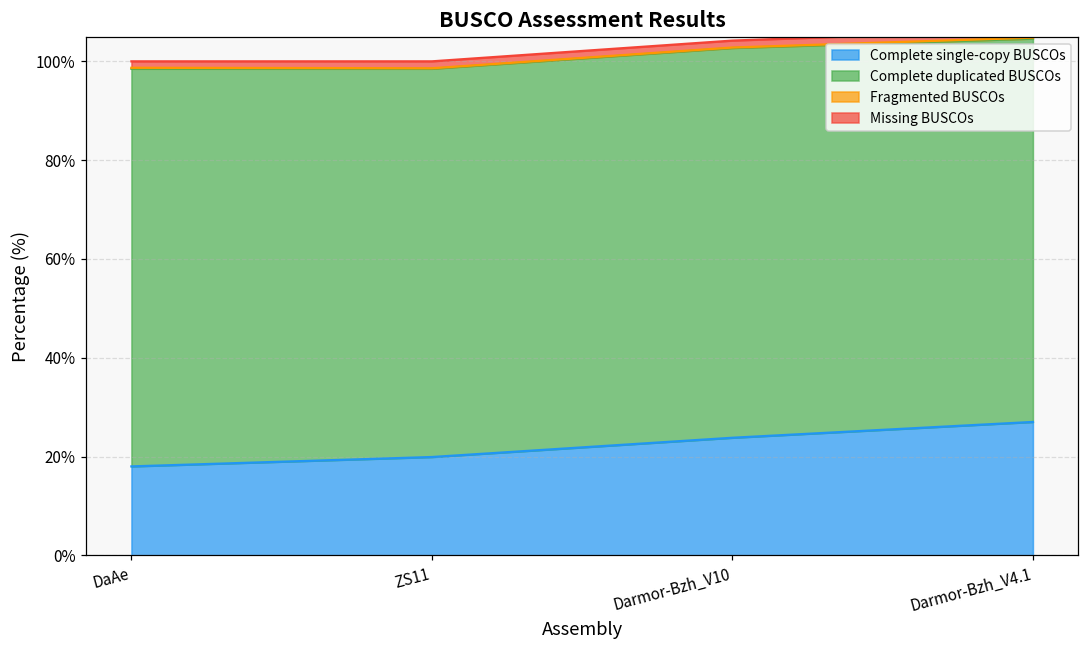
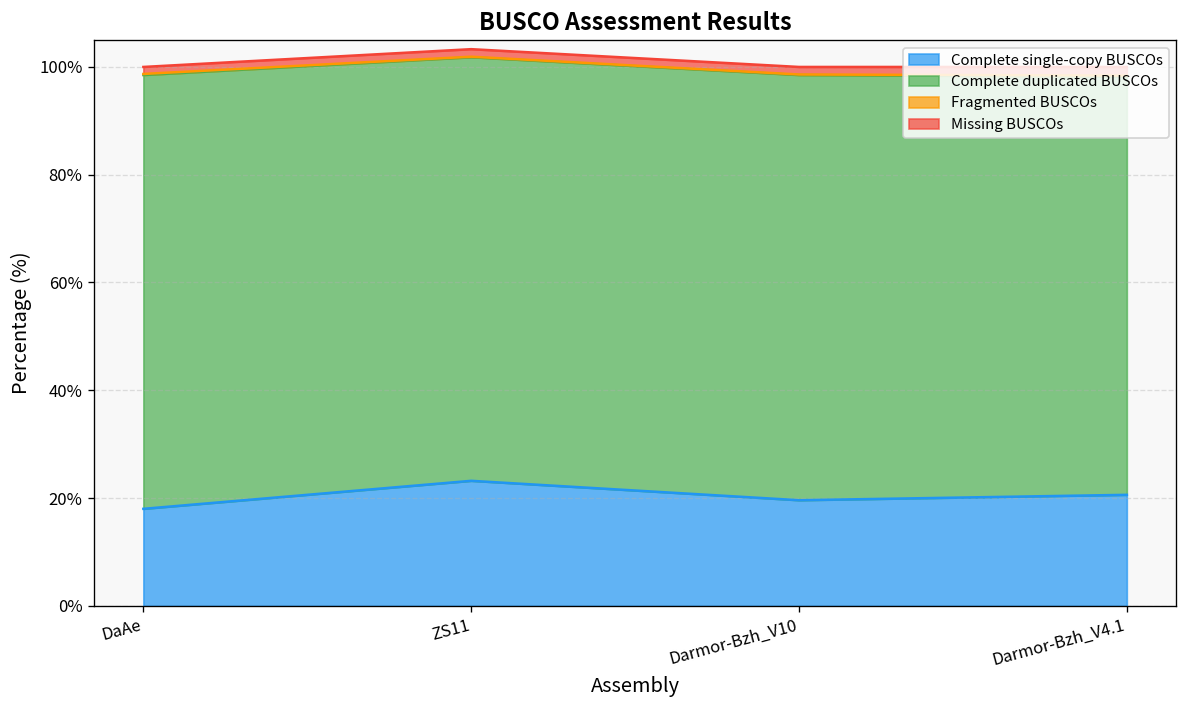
  {
    "Complete single-copy BUSCOs": {
      "DaAe": "18%",
-     "ZS11": "20%",
-     "Darmor-Bzh_V10": "24%",
-     "Darmor-Bzh_V4.1": "27%"
+     "ZS11": "23%",
+     "Darmor-Bzh_V10": "20%",
+     "Darmor-Bzh_V4.1": "21%"
    },
    "Missing BUSCOs": {
      "DaAe": "1%",
      "ZS11": "1%",
      "Darmor-Bzh_V10": "1%"
    }
  }
